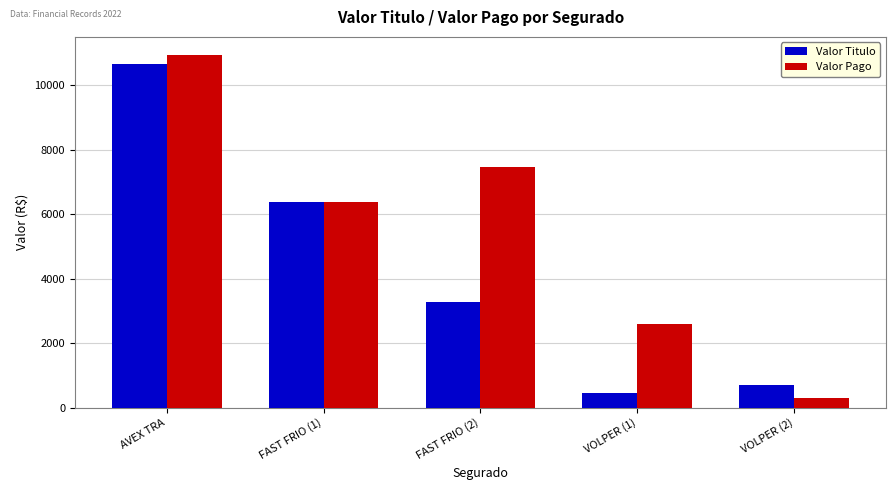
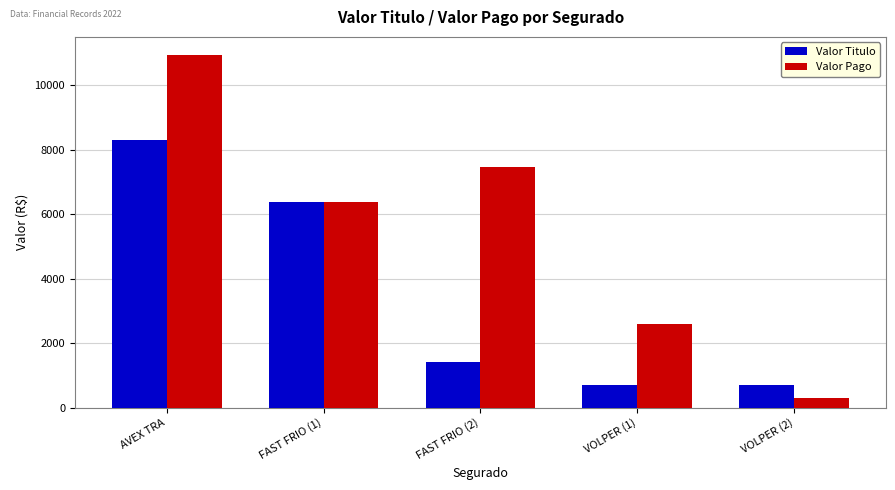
  {
    "Valor Titulo": {
-     "AVEX TRA": 10700,
+     "AVEX TRA": 8300,
      "FAST FRIO (1)": 6400,
-     "FAST FRIO (2)": 3300,
-     "VOLPER (1)": 400,
+     "FAST FRIO (2)": 1400,
+     "VOLPER (1)": 700,
      "VOLPER (2)": 700
    },
    "Valor Pago": {
      "AVEX TRA": 10900,
      "FAST FRIO (1)": 6400,
      "FAST FRIO (2)": 7400,
      "VOLPER (1)": 2600,
      "VOLPER (2)": 300
    }
  }
